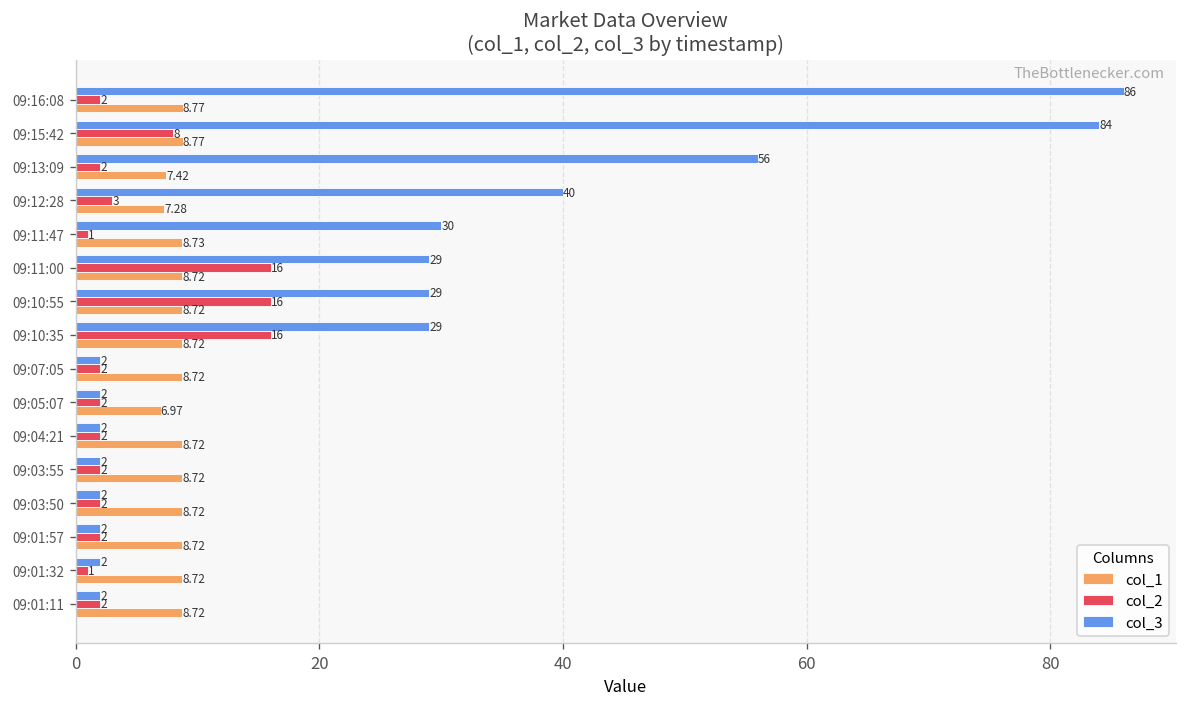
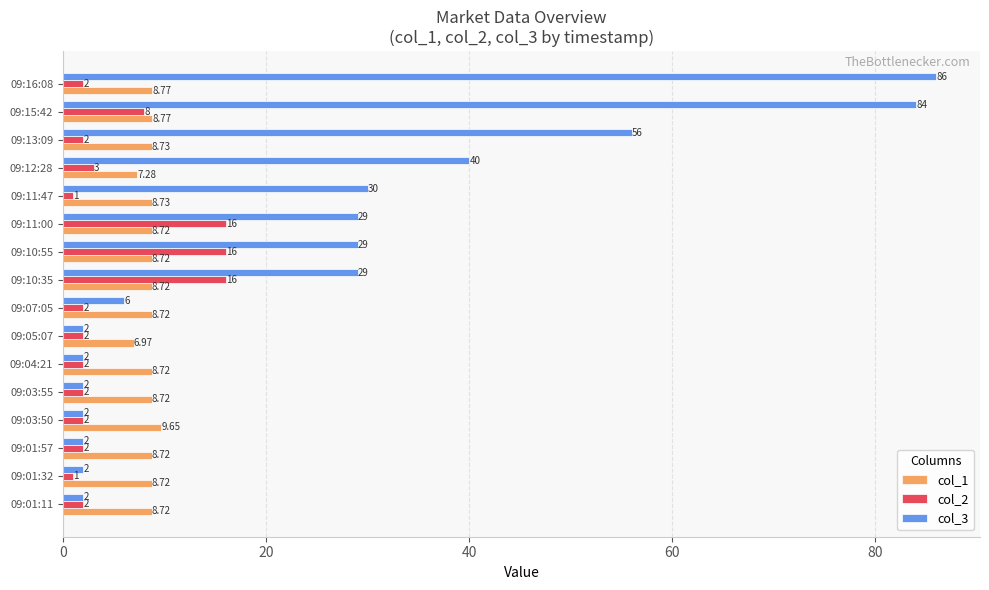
  {
    "col_1": {
      "09:16:08": 8.77,
      "09:15:42": 8.77,
-     "09:13:09": 7.42,
+     "09:13:09": 8.73,
      "09:12:28": 7.28,
      "09:11:47": 8.73,
      "09:11:00": 8.72,
      "09:10:55": 8.72,
      "09:10:35": 8.72,
      "09:07:05": 8.72,
      "09:05:07": 6.97,
      "09:04:21": 8.72,
      "09:03:55": 8.72,
-     "09:03:50": 8.72,
+     "09:03:50": 9.65,
      "09:01:57": 8.72,
      "09:01:32": 8.72,
      "09:01:11": 8.72
    },
    "col_2": {
      "09:16:08": 2,
      "09:15:42": 8,
      "09:13:09": 2,
      "09:12:28": 3,
      "09:11:47": 1,
      "09:11:00": 16,
      "09:10:55": 16,
      "09:10:35": 16,
      "09:01:32": 1
    },
    "col_3": {
      "09:16:08": 86,
      "09:15:42": 84,
      "09:13:09": 56,
      "09:12:28": 40,
      "09:11:47": 30,
      "09:11:00": 29,
      "09:10:55": 29,
      "09:10:35": 29,
-     "09:07:05": 2,
+     "09:07:05": 6,
      "09:01:32": 2
    }
  }
